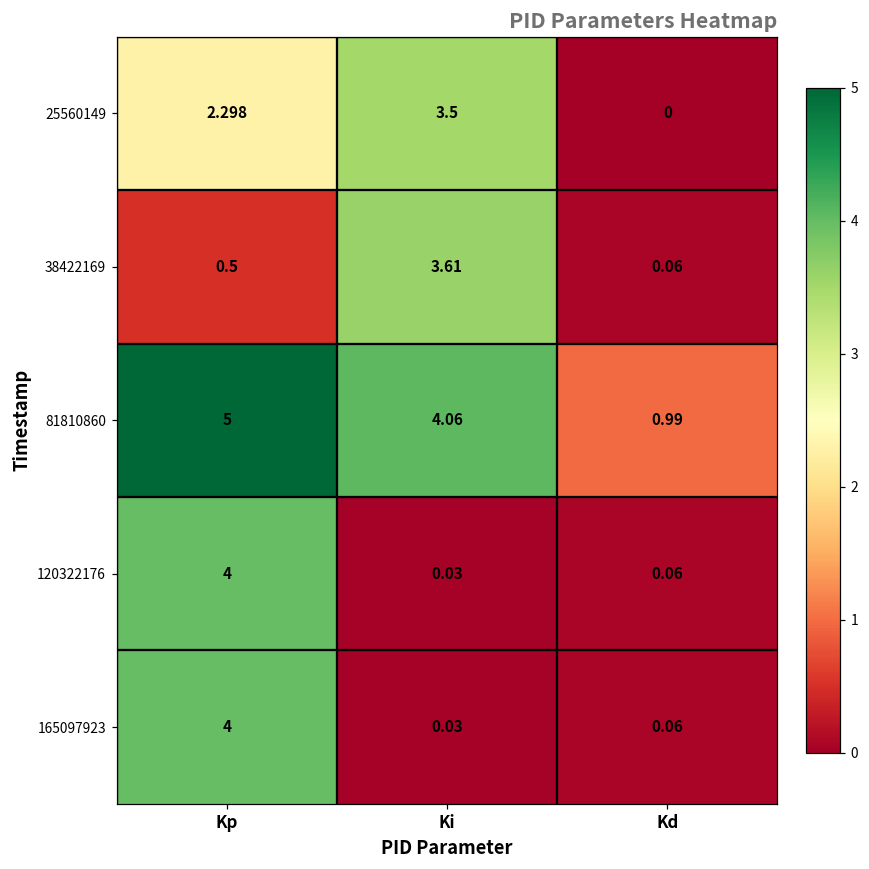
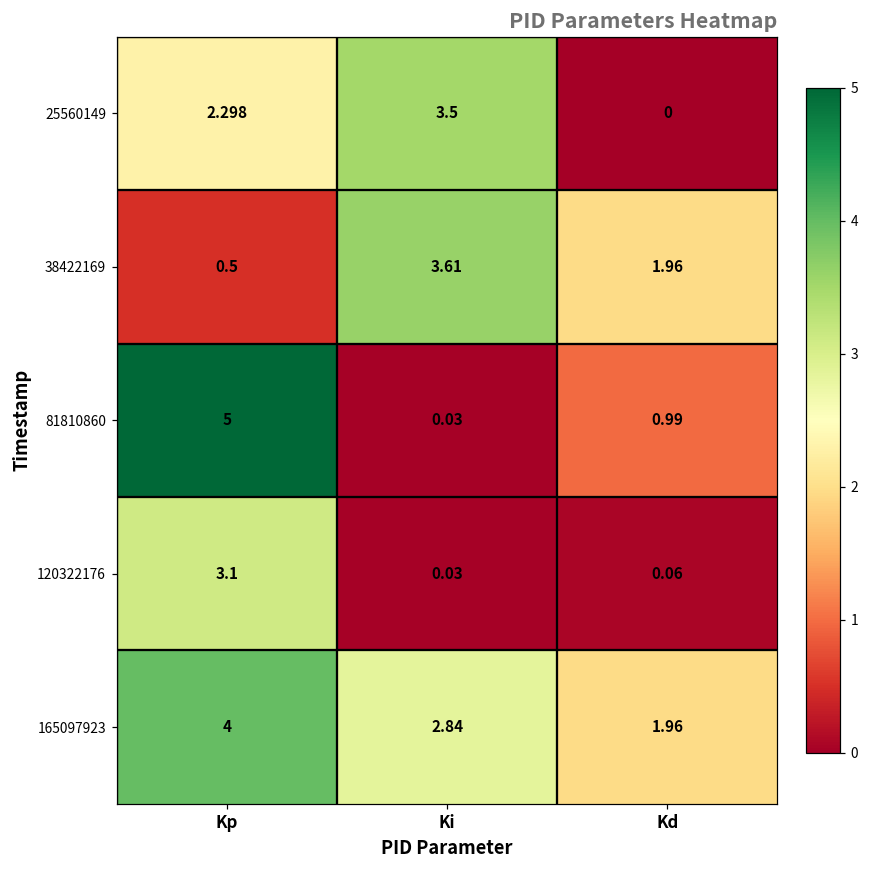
  {
    "25560149": {
      "Kp": 2.298,
      "Ki": 3.5,
      "Kd": 0
    },
    "38422169": {
      "Kp": 0.5,
      "Ki": 3.61,
-     "Kd": 0.06
+     "Kd": 1.96
    },
    "81810860": {
      "Kp": 5,
-     "Ki": 4.06,
+     "Ki": 0.03,
      "Kd": 0.99
    },
    "120322176": {
-     "Kp": 4,
+     "Kp": 3.1,
      "Ki": 0.03,
      "Kd": 0.06
    },
    "165097923": {
      "Kp": 4,
-     "Ki": 0.03,
-     "Kd": 0.06
+     "Ki": 2.84,
+     "Kd": 1.96
    }
  }
